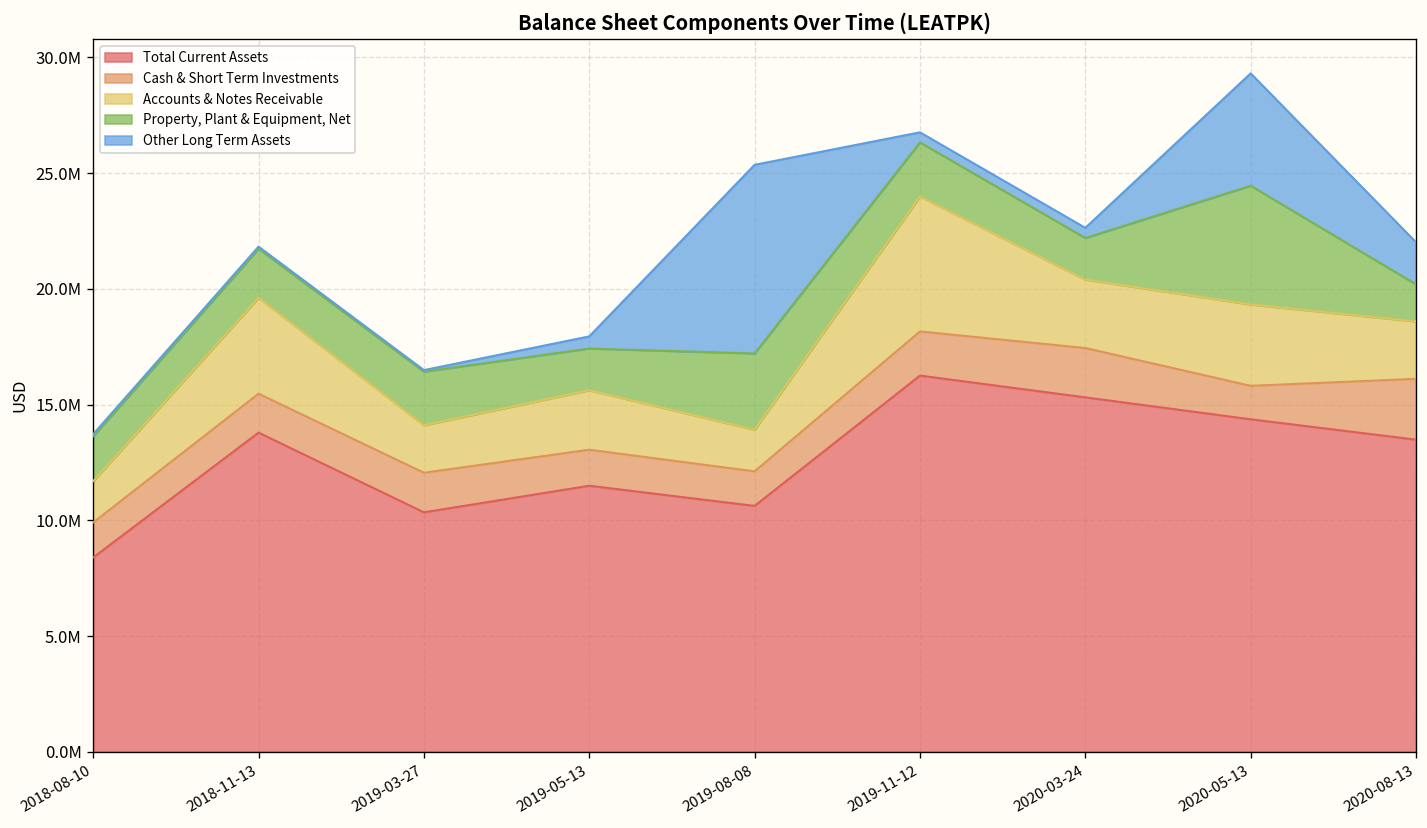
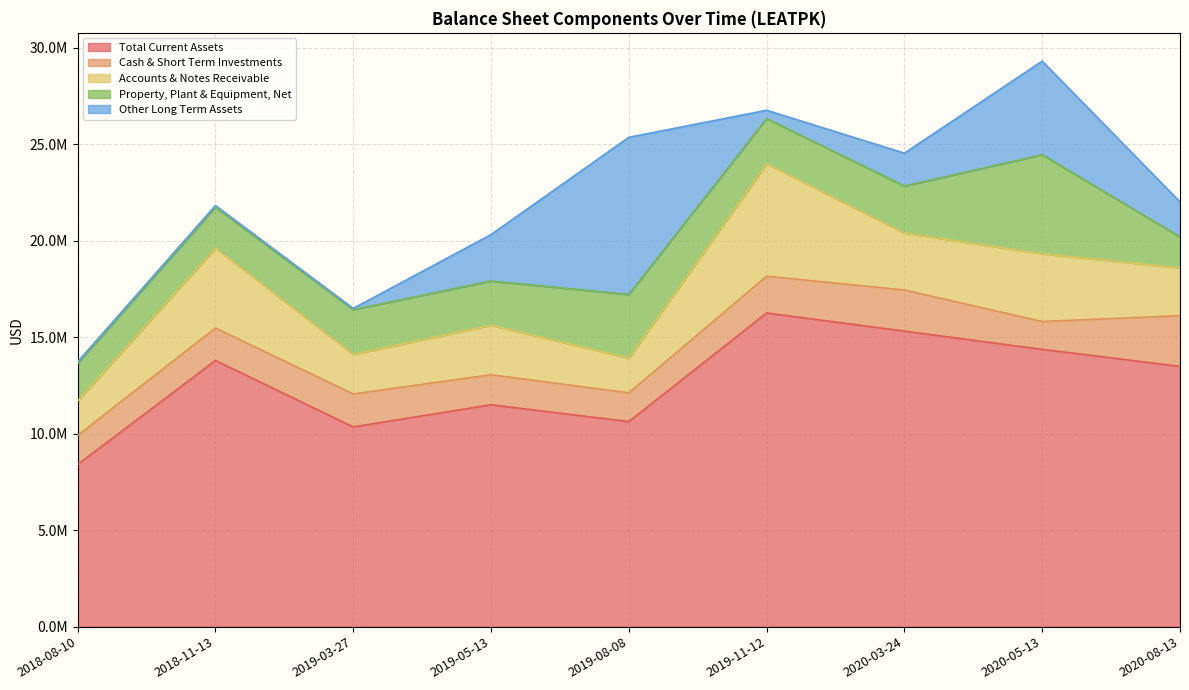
  {
    "Property, Plant & Equipment, Net": {
-     "2019-05-13": 1800000,
+     "2019-05-13": 2300000,
      "2019-08-08": 3300000,
      "2019-11-12": 2300000,
-     "2020-03-24": 1800000,
+     "2020-03-24": 2400000,
      "2020-05-13": 5100000,
      "2020-08-13": 1600000
    },
    "Other Long Term Assets": {
-     "2019-05-13": 500000,
+     "2019-05-13": 2400000,
      "2019-08-08": 8100000,
      "2019-11-12": 400000,
-     "2020-03-24": 400000,
+     "2020-03-24": 1700000,
      "2020-05-13": 4900000,
      "2020-08-13": 1800000
    }
  }
